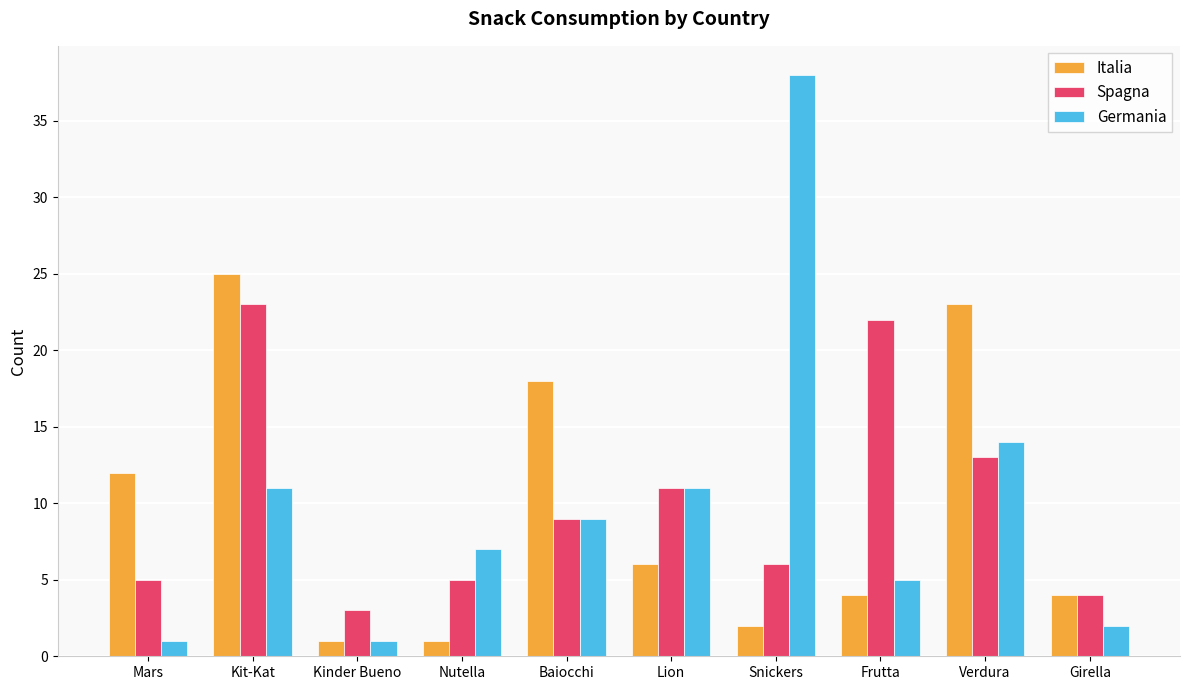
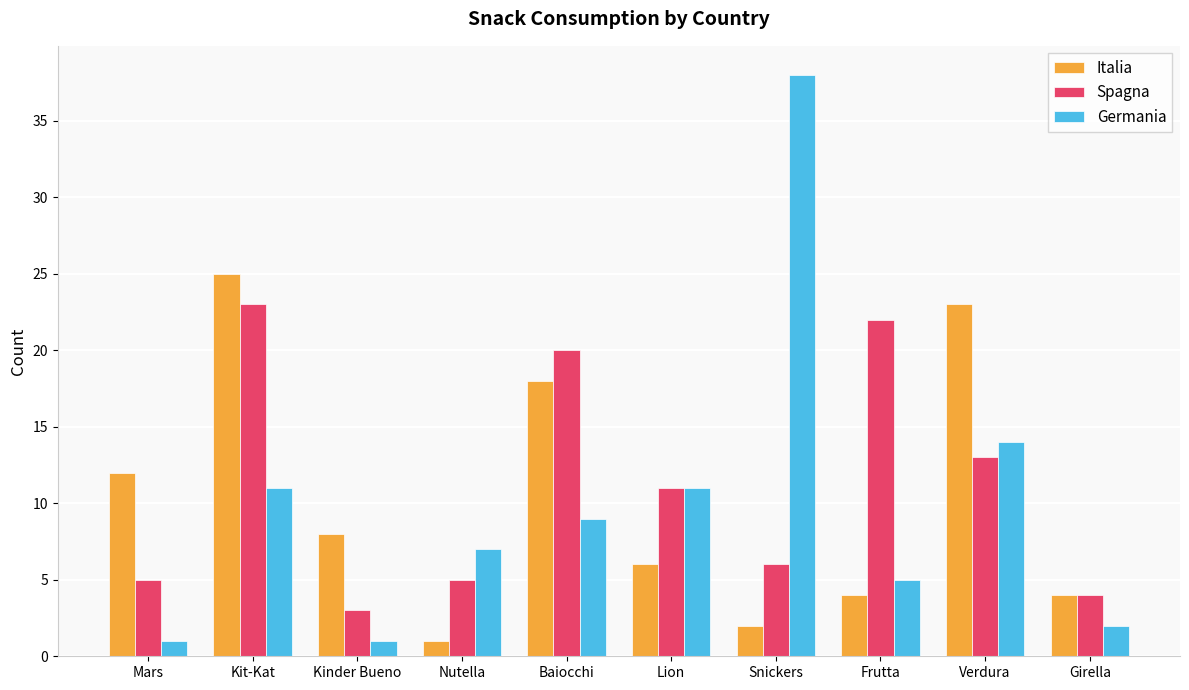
  {
    "Italia": {
      "Mars": 12,
      "Kit-Kat": 25,
-     "Kinder Bueno": 1,
+     "Kinder Bueno": 8,
      "Nutella": 1,
      "Baiocchi": 18,
      "Lion": 6,
      "Snickers": 2,
      "Frutta": 4,
      "Verdura": 23,
      "Girella": 4
    },
    "Spagna": {
      "Mars": 5,
      "Kit-Kat": 23,
      "Kinder Bueno": 3,
      "Nutella": 5,
-     "Baiocchi": 9,
+     "Baiocchi": 20,
      "Lion": 11,
      "Snickers": 6,
      "Frutta": 22,
      "Verdura": 13,
      "Girella": 4
    },
    "Germania": {
      "Mars": 1,
      "Kit-Kat": 11,
      "Kinder Bueno": 1,
      "Nutella": 7,
      "Baiocchi": 9,
      "Lion": 11,
      "Snickers": 38,
      "Frutta": 5,
      "Verdura": 14,
      "Girella": 2
    }
  }
